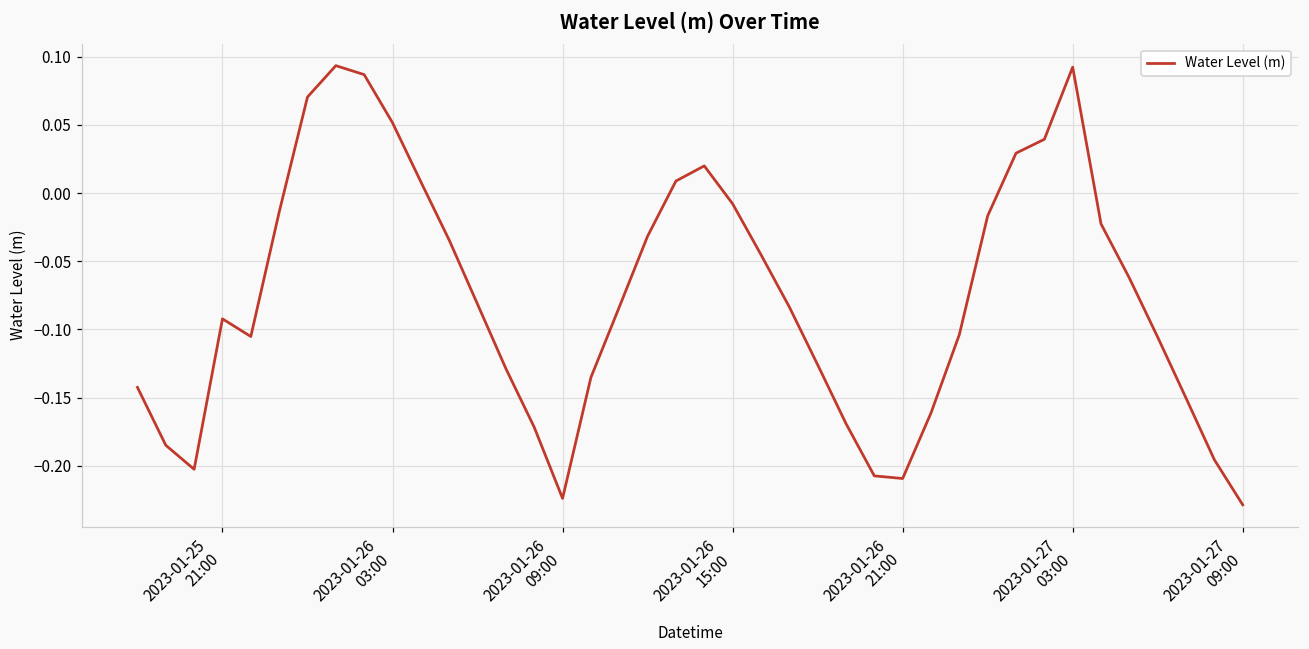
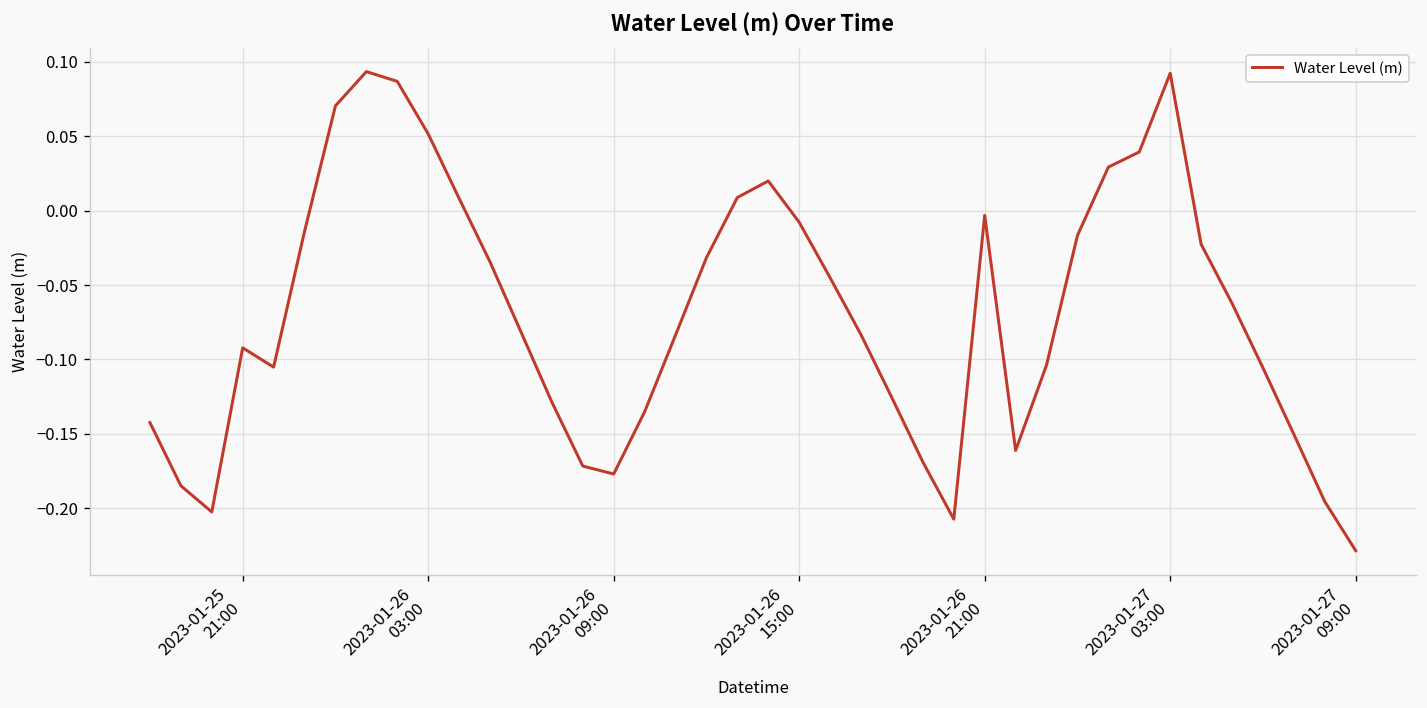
  {
    "2023-01-25 21:00": -0.092,
    "2023-01-26 03:00": 0.052,
-   "2023-01-26 09:00": -0.224,
+   "2023-01-26 09:00": -0.177,
    "2023-01-26 15:00": -0.008,
-   "2023-01-26 21:00": -0.209,
+   "2023-01-26 21:00": -0.003,
    "2023-01-27 03:00": 0.092,
    "2023-01-27 09:00": -0.229
  }
